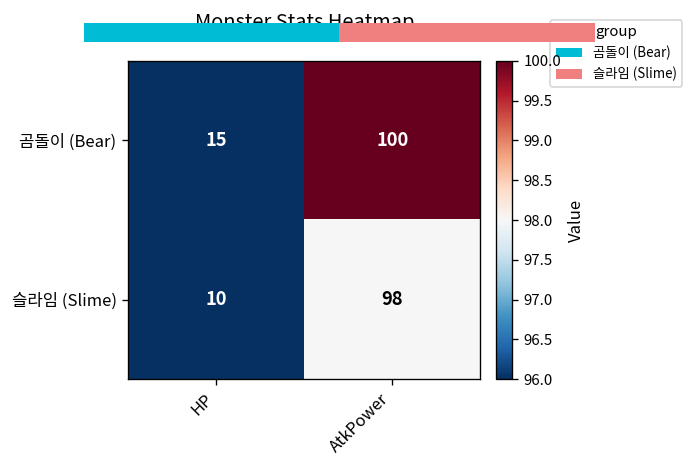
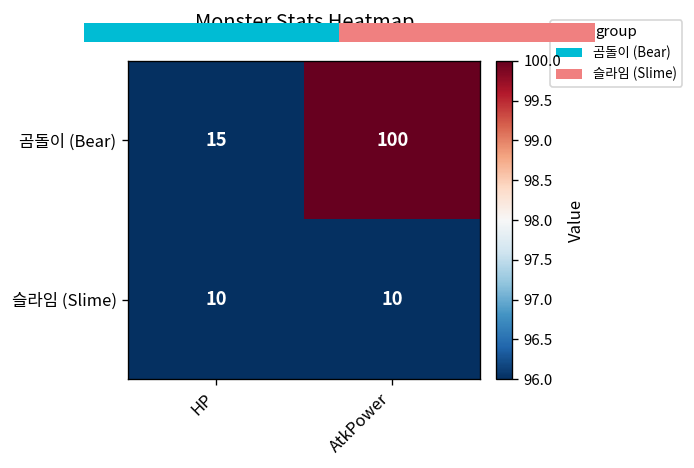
  {
    "Monster Stats Heatmap": {
      "곰돌이 (Bear)": {
        "HP": 15,
        "AtkPower": 100
      },
      "슬라임 (Slime)": {
        "HP": 10,
-       "AtkPower": 98
+       "AtkPower": 10
      }
    }
  }
